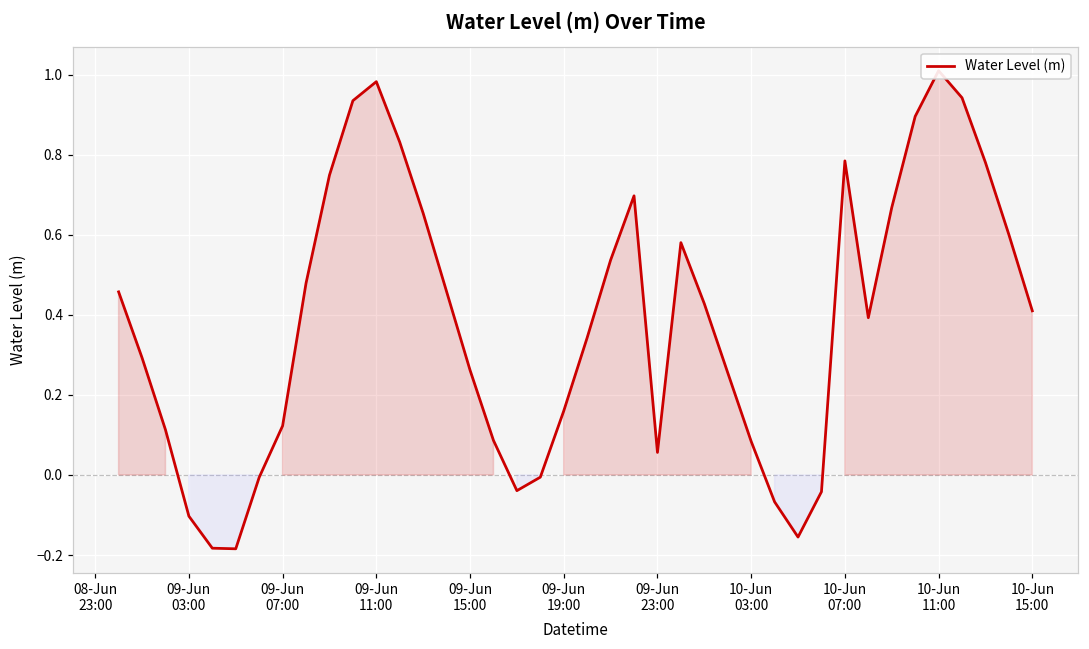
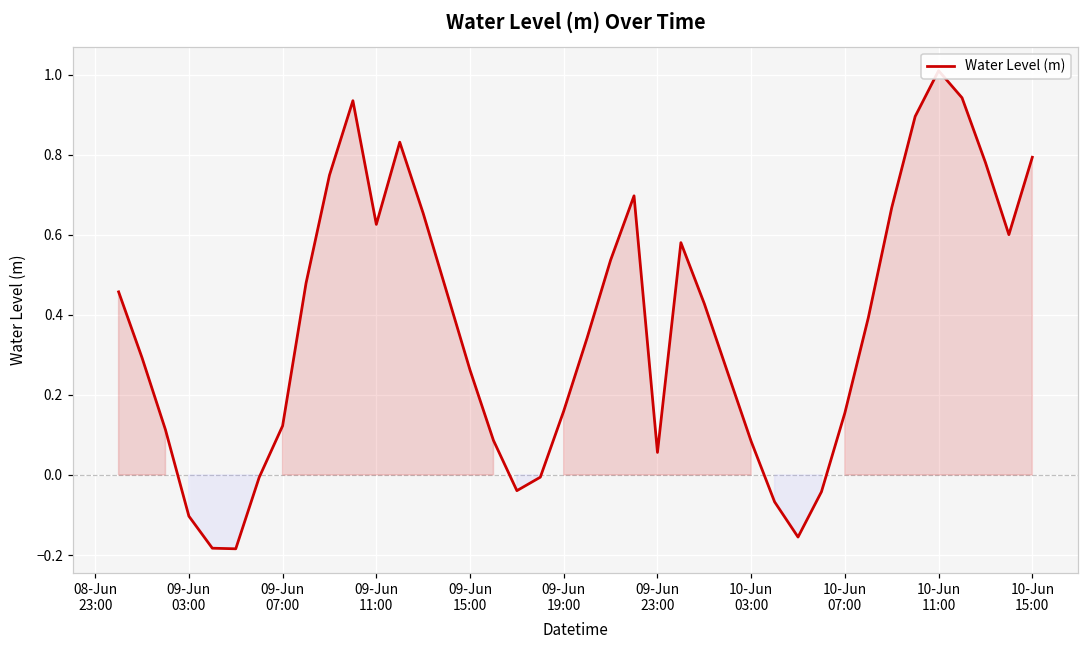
  {
    "09-Jun 03:00": -0.10,
    "09-Jun 07:00": 0.12,
-   "09-Jun 11:00": 0.98,
+   "09-Jun 11:00": 0.63,
    "09-Jun 15:00": 0.26,
    "09-Jun 19:00": 0.16,
    "09-Jun 23:00": 0.06,
    "10-Jun 03:00": 0.08,
-   "10-Jun 07:00": 0.78,
-   "10-Jun 15:00": 0.41
+   "10-Jun 07:00": 0.16,
+   "10-Jun 15:00": 0.79
  }
